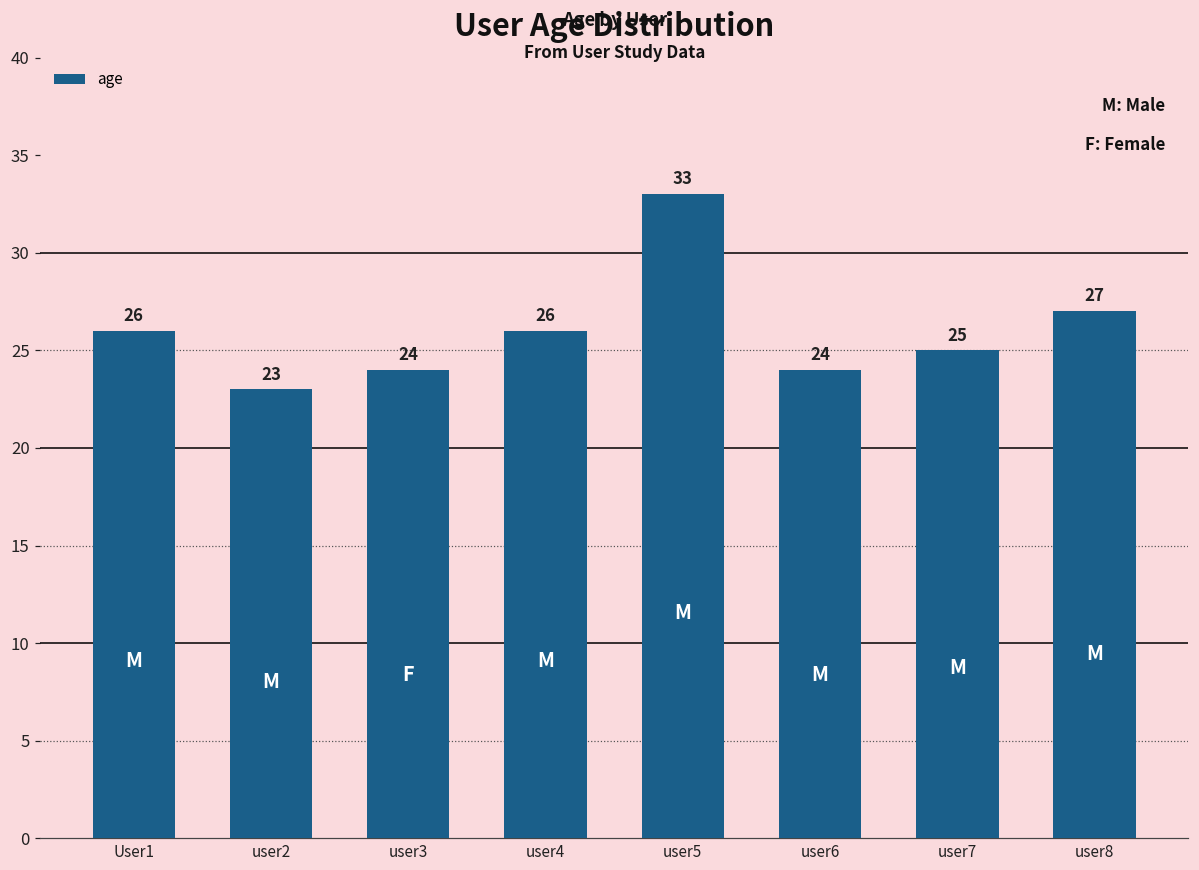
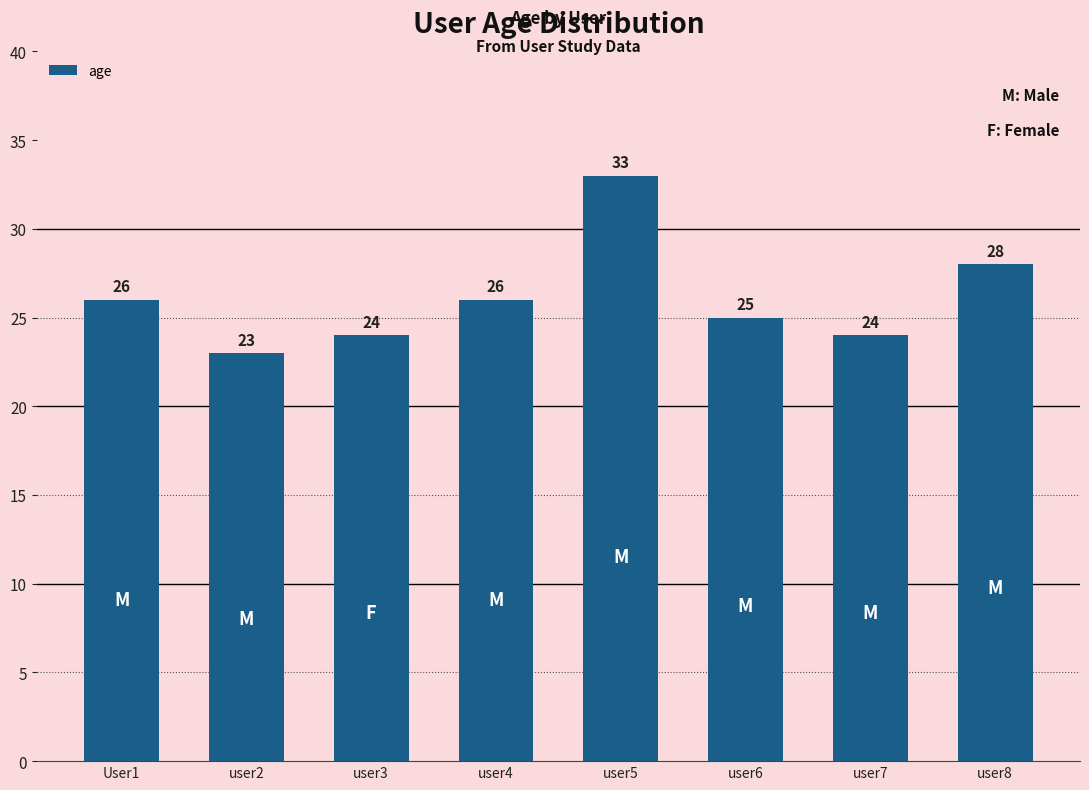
  {
    "User1": 26,
    "user2": 23,
    "user3": 24,
    "user4": 26,
    "user5": 33,
-   "user6": 24,
-   "user7": 25,
-   "user8": 27
+   "user6": 25,
+   "user7": 24,
+   "user8": 28
  }
